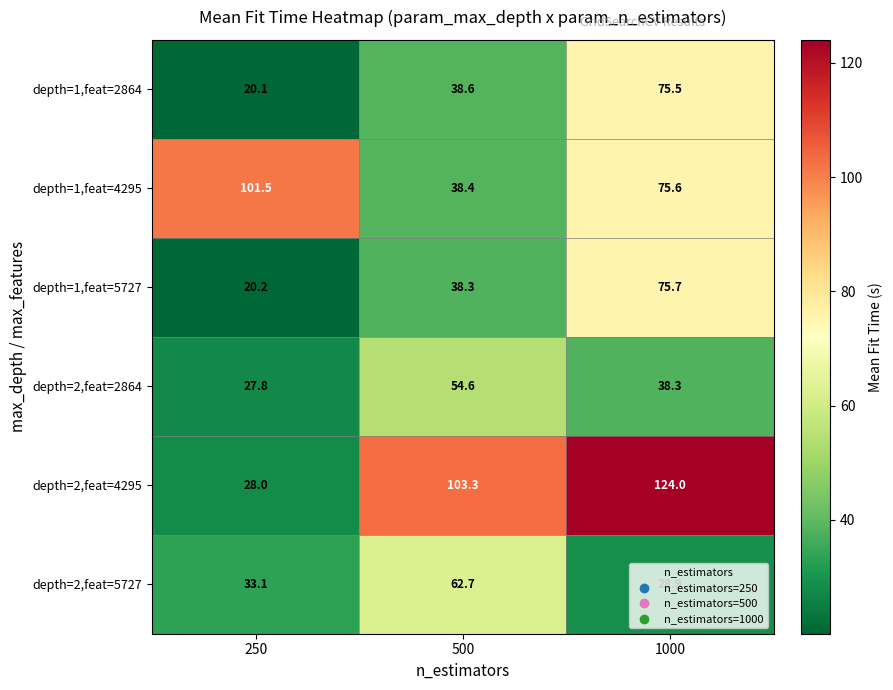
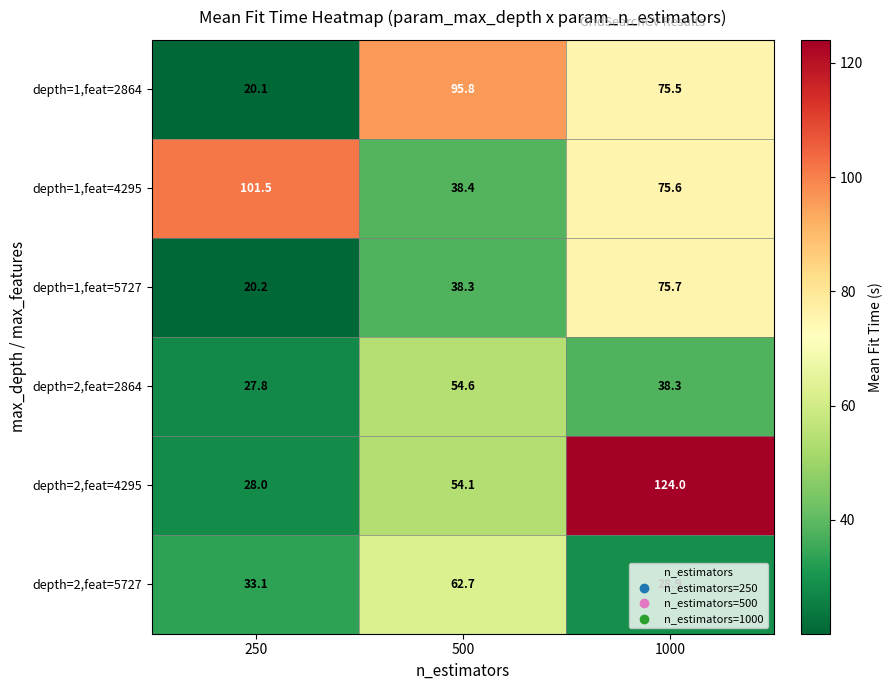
  {
    "depth=1,feat=2864": {
      "250": 20.1,
-     "500": 38.6,
+     "500": 95.8,
      "1000": 75.5
    },
    "depth=1,feat=4295": {
      "250": 101.5,
      "500": 38.4,
      "1000": 75.6
    },
    "depth=1,feat=5727": {
      "250": 20.2,
      "500": 38.3,
      "1000": 75.7
    },
    "depth=2,feat=2864": {
      "250": 27.8,
      "500": 54.6,
      "1000": 38.3
    },
    "depth=2,feat=4295": {
      "250": 28.0,
-     "500": 103.3,
+     "500": 54.1,
      "1000": 124.0
    },
    "depth=2,feat=5727": {
      "250": 33.1,
      "500": 62.7
    }
  }
